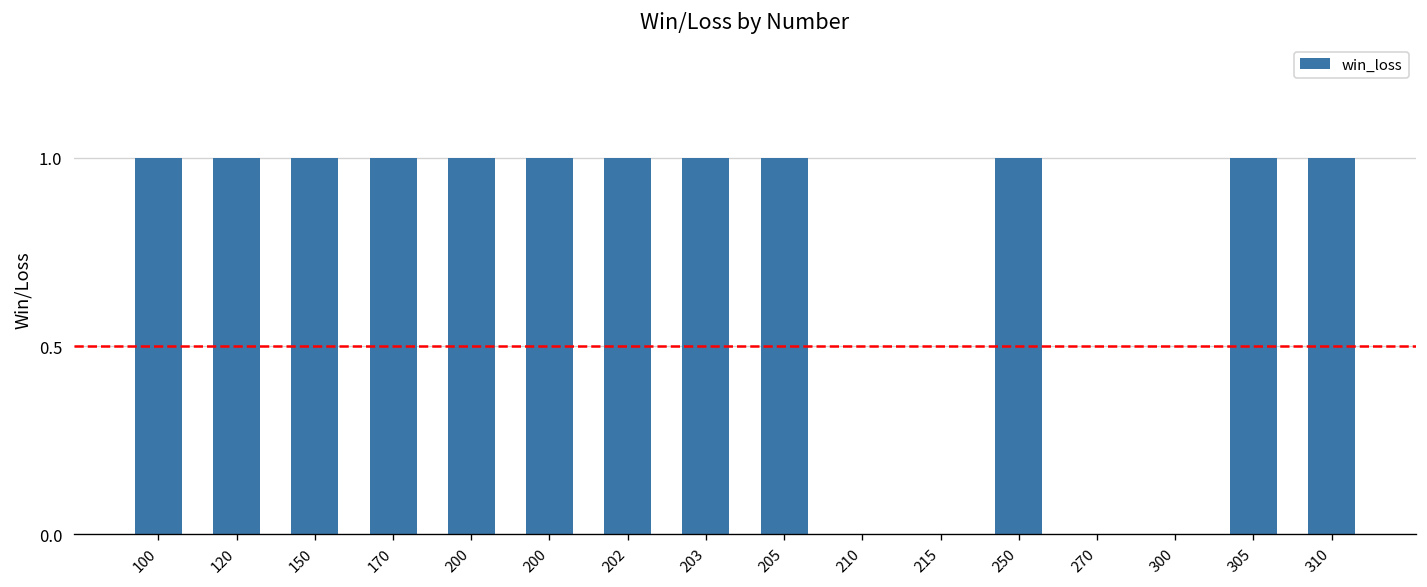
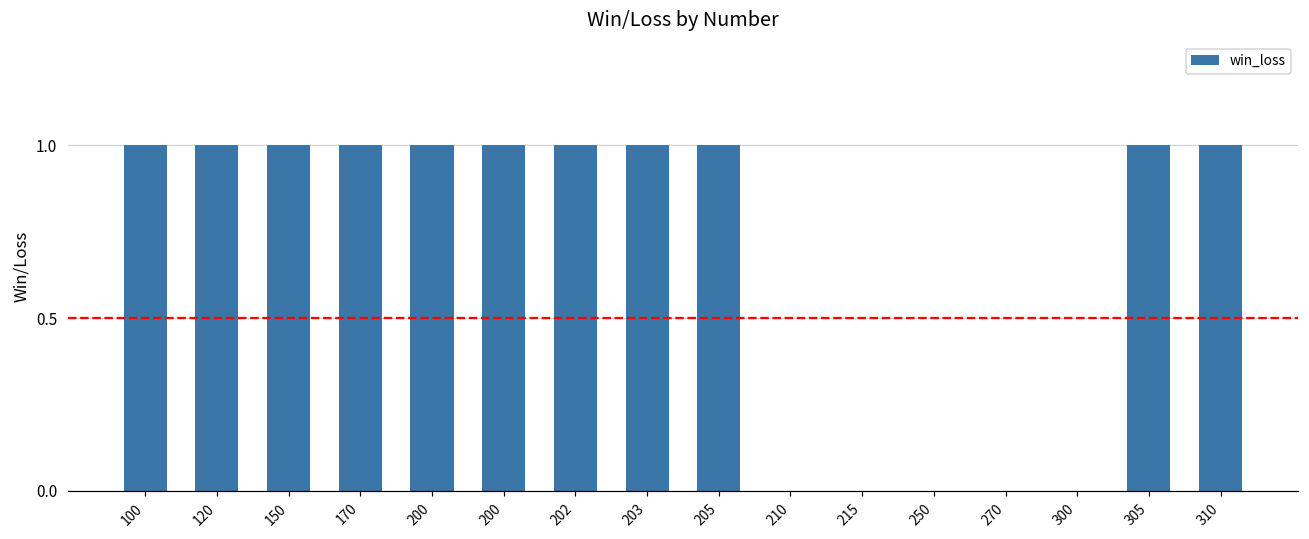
  {
    "100": 1,
    "120": 1,
    "150": 1,
    "170": 1,
    "202": 1,
    "203": 1,
    "205": 1,
    "210": 0,
    "215": 0,
-   "250": 1,
+   "250": 0,
    "270": 0,
    "300": 0,
    "305": 1,
    "310": 1
  }
